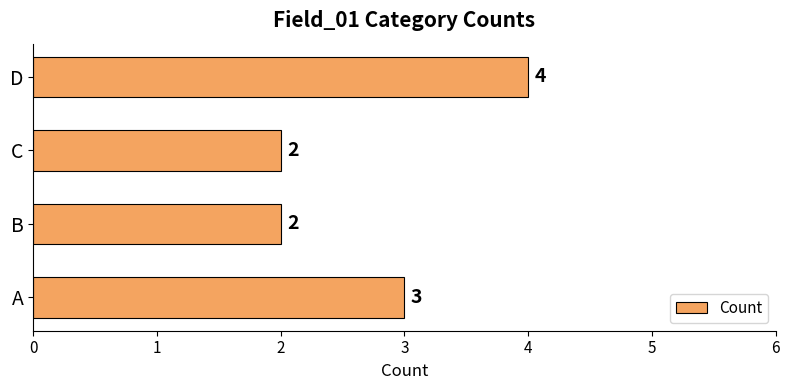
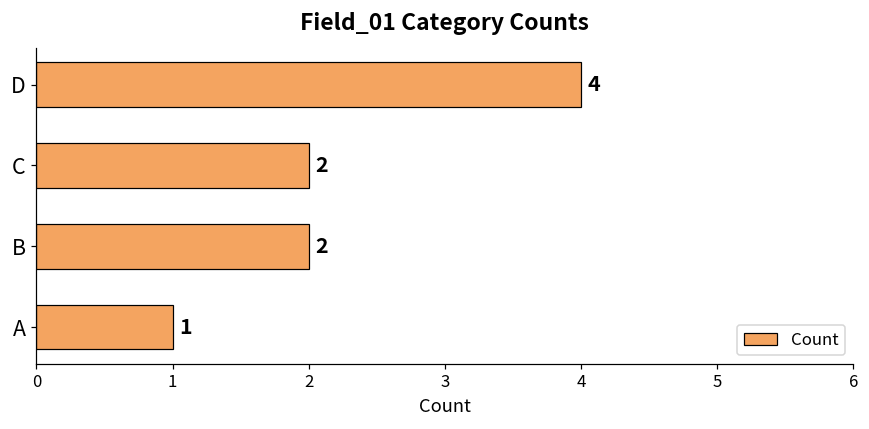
  {
    "D": 4,
    "C": 2,
    "B": 2,
-   "A": 3
+   "A": 1
  }
